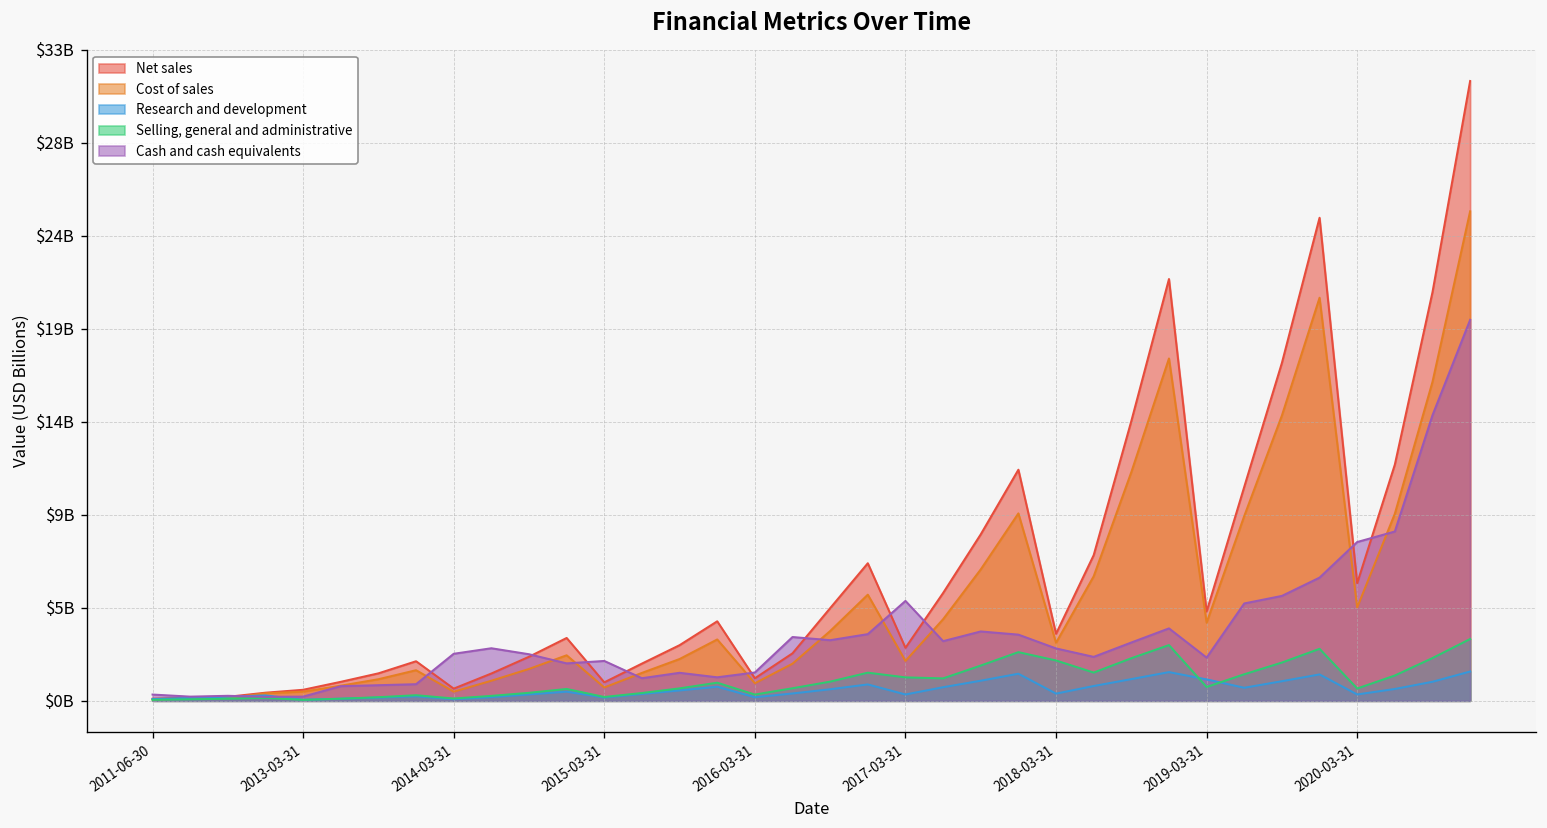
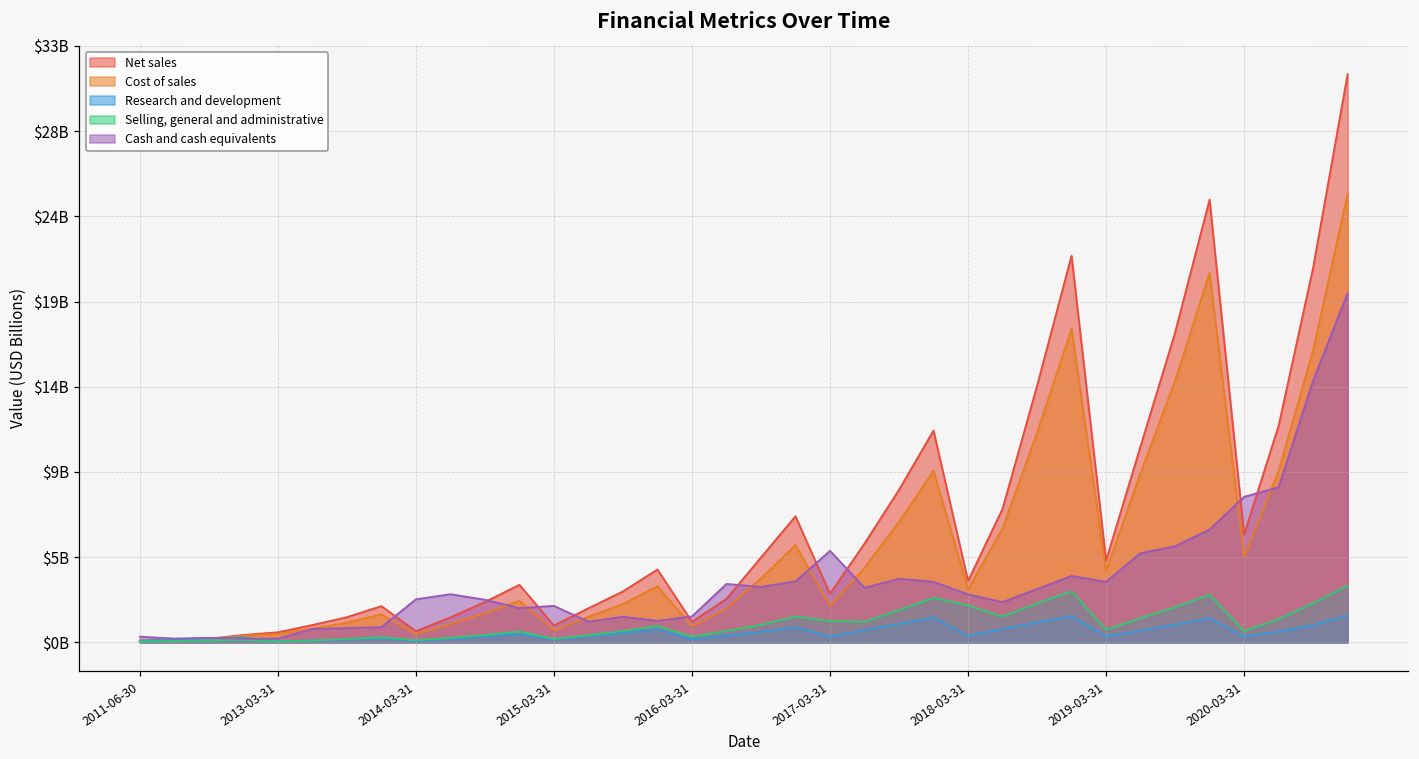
  {
    "Research and development": {
      "2017-03-31": "$300000000",
      "2018-03-31": "$400000000",
-     "2019-03-31": "$1100000000",
+     "2019-03-31": "$300000000",
      "2020-03-31": "$300000000"
    },
    "Selling, general and administrative": {
      "2017-03-31": "$1200000000",
      "2018-03-31": "$2000000000",
      "2019-03-31": "$700000000",
      "2020-03-31": "$600000000"
    },
    "Cash and cash equivalents": {
      "2011-06-30": "$300000000",
      "2013-03-31": "$200000000",
      "2014-03-31": "$2400000000",
      "2015-03-31": "$2000000000",
      "2016-03-31": "$1400000000",
      "2017-03-31": "$5100000000",
      "2018-03-31": "$2700000000",
-     "2019-03-31": "$2200000000",
+     "2019-03-31": "$3300000000",
      "2020-03-31": "$8100000000"
    }
  }
